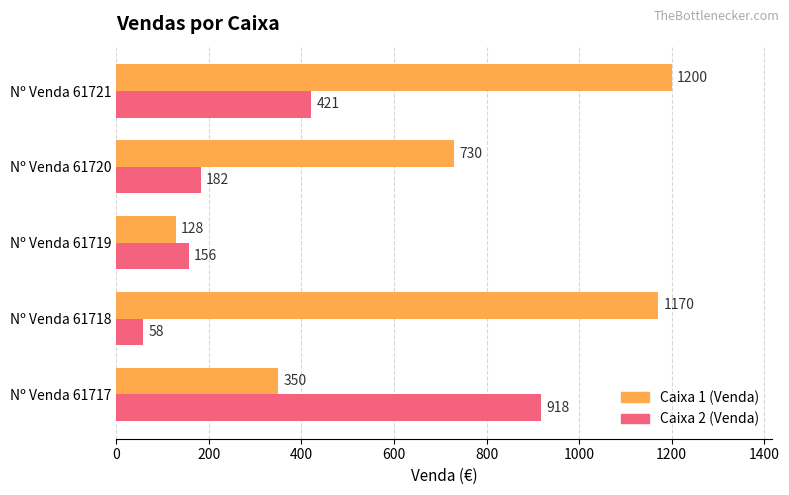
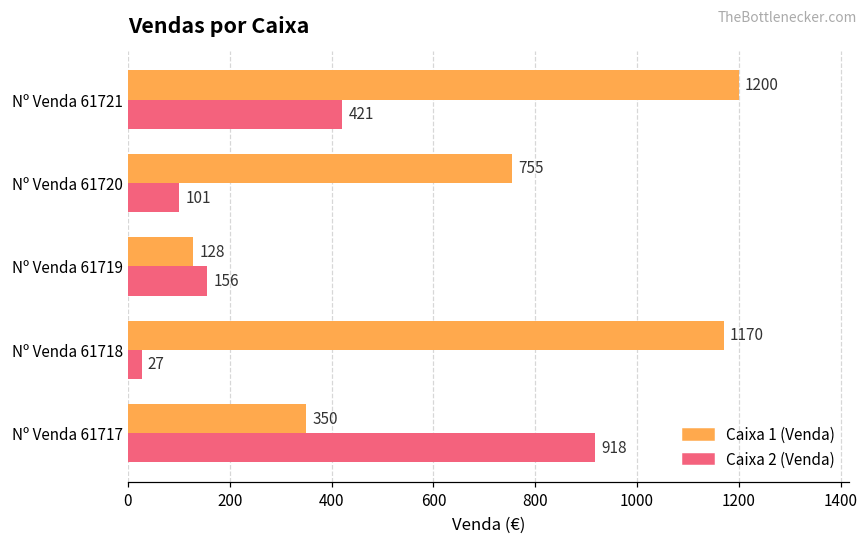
  {
    "Caixa 1 (Venda)": {
      "Nº Venda 61721": 1200,
-     "Nº Venda 61720": 730,
+     "Nº Venda 61720": 755,
      "Nº Venda 61719": 128,
      "Nº Venda 61718": 1170,
      "Nº Venda 61717": 350
    },
    "Caixa 2 (Venda)": {
      "Nº Venda 61721": 421,
-     "Nº Venda 61720": 182,
+     "Nº Venda 61720": 101,
      "Nº Venda 61719": 156,
-     "Nº Venda 61718": 58,
+     "Nº Venda 61718": 27,
      "Nº Venda 61717": 918
    }
  }
